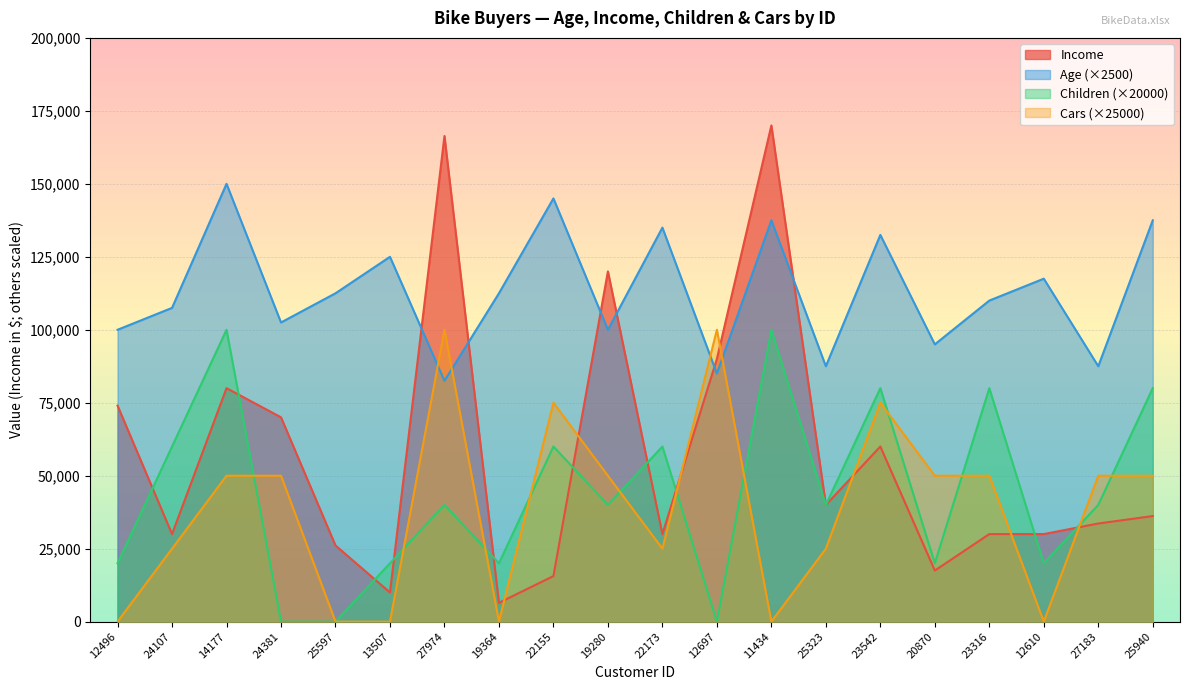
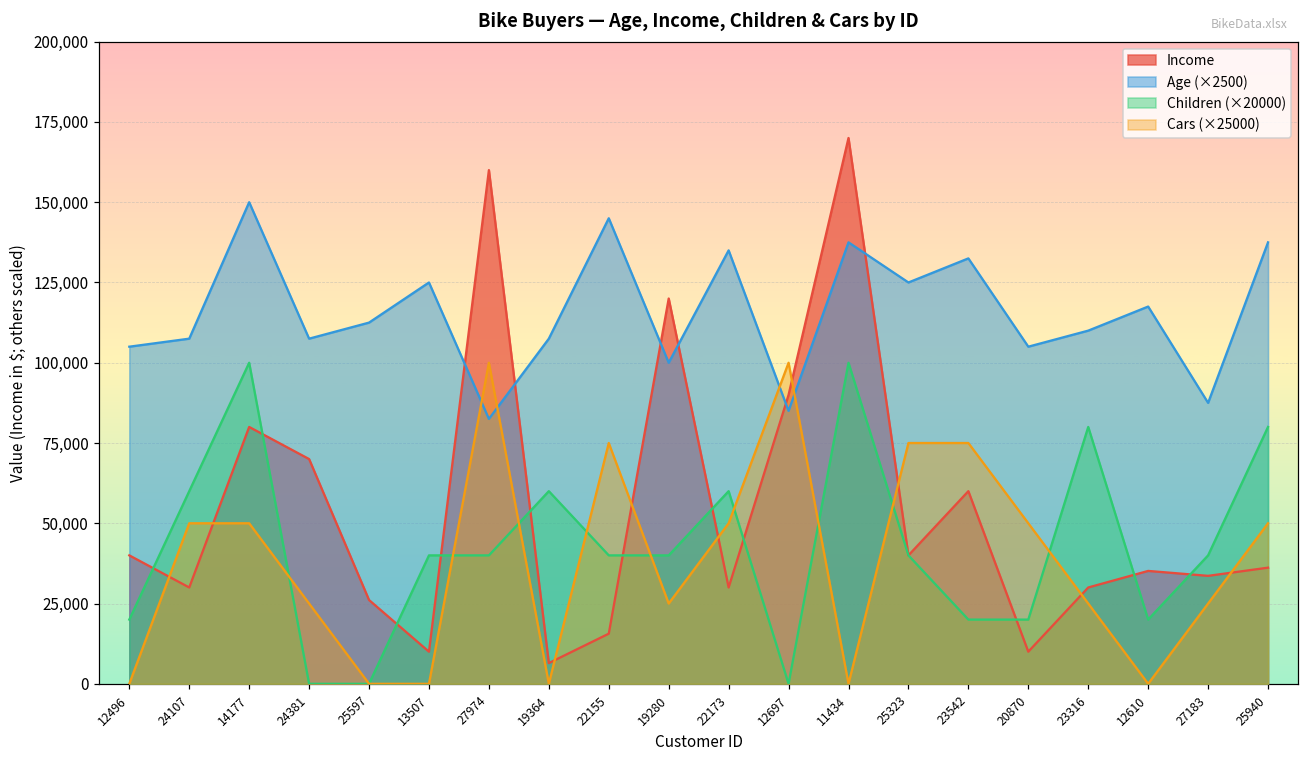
  {
    "Income": {
-     "12496": "74,000",
+     "12496": "40,000",
      "24107": "30,000",
      "14177": "80,000",
      "24381": "70,000",
      "25597": "26,000",
      "13507": "10,000",
-     "27974": "166,000",
+     "27974": "160,000",
      "19364": "6,000",
      "22155": "16,000",
      "19280": "120,000",
      "22173": "30,000",
      "12697": "90,000",
      "11434": "170,000",
      "23542": "60,000",
-     "20870": "18,000",
+     "20870": "10,000",
      "23316": "30,000",
-     "12610": "30,000",
+     "12610": "35,000",
      "27183": "34,000",
      "25940": "36,000"
    },
    "Age (×2500)": {
-     "12496": "100,000",
+     "12496": "105,000",
      "24107": "108,000",
      "14177": "150,000",
-     "24381": "103,000",
+     "24381": "108,000",
      "25597": "113,000",
      "13507": "125,000",
      "27974": "83,000",
-     "19364": "113,000",
+     "19364": "108,000",
      "22155": "145,000",
      "19280": "100,000",
      "22173": "135,000",
      "12697": "85,000",
      "11434": "138,000",
-     "25323": "88,000",
+     "25323": "125,000",
      "23542": "133,000",
-     "20870": "95,000",
+     "20870": "105,000",
      "23316": "110,000",
      "12610": "118,000",
      "27183": "88,000",
      "25940": "138,000"
    },
    "Children (×20000)": {
      "12496": "20,000",
      "24107": "60,000",
      "14177": "100,000",
      "24381": "0",
-     "13507": "20,000",
+     "13507": "40,000",
      "27974": "40,000",
-     "19364": "20,000",
-     "22155": "60,000",
+     "19364": "60,000",
+     "22155": "40,000",
      "19280": "40,000",
      "22173": "60,000",
      "12697": "0",
      "11434": "100,000",
-     "23542": "80,000",
+     "23542": "20,000",
      "20870": "20,000",
      "23316": "80,000",
      "12610": "20,000",
      "27183": "40,000",
      "25940": "80,000"
    },
    "Cars (×25000)": {
      "12496": "0",
-     "24107": "25,000",
+     "24107": "50,000",
      "14177": "50,000",
-     "24381": "50,000",
+     "24381": "25,000",
      "13507": "0",
      "27974": "100,000",
      "19364": "0",
      "22155": "75,000",
-     "19280": "50,000",
-     "22173": "25,000",
+     "19280": "25,000",
+     "22173": "50,000",
      "12697": "100,000",
      "11434": "0",
-     "25323": "25,000",
+     "25323": "75,000",
      "23542": "75,000",
      "20870": "50,000",
-     "23316": "50,000",
+     "23316": "25,000",
      "12610": "0",
-     "27183": "50,000",
+     "27183": "25,000",
      "25940": "50,000"
    }
  }
